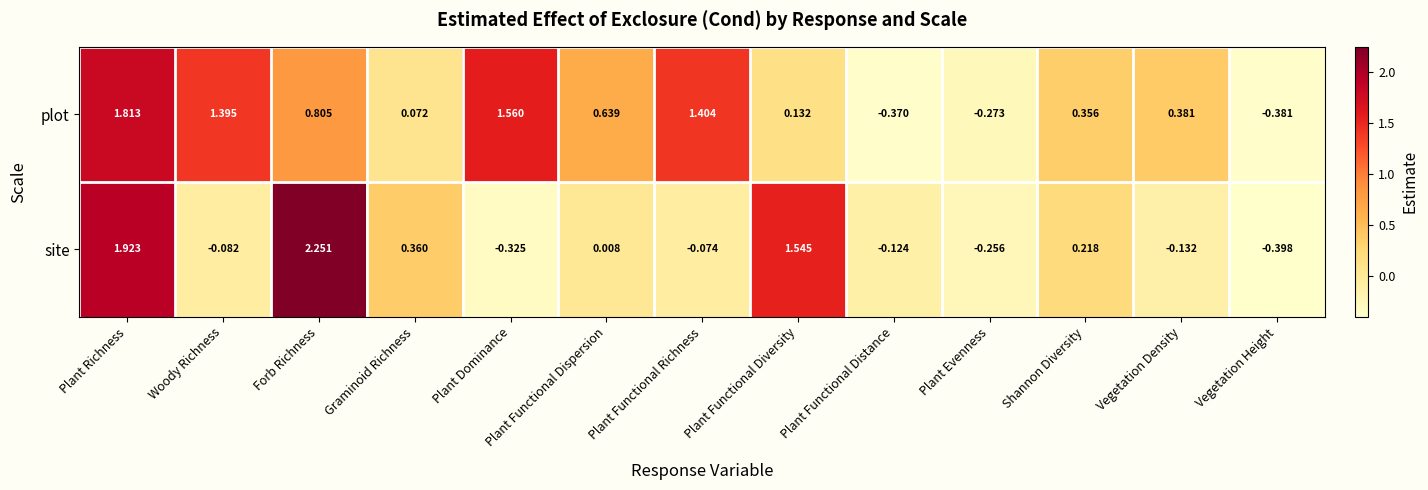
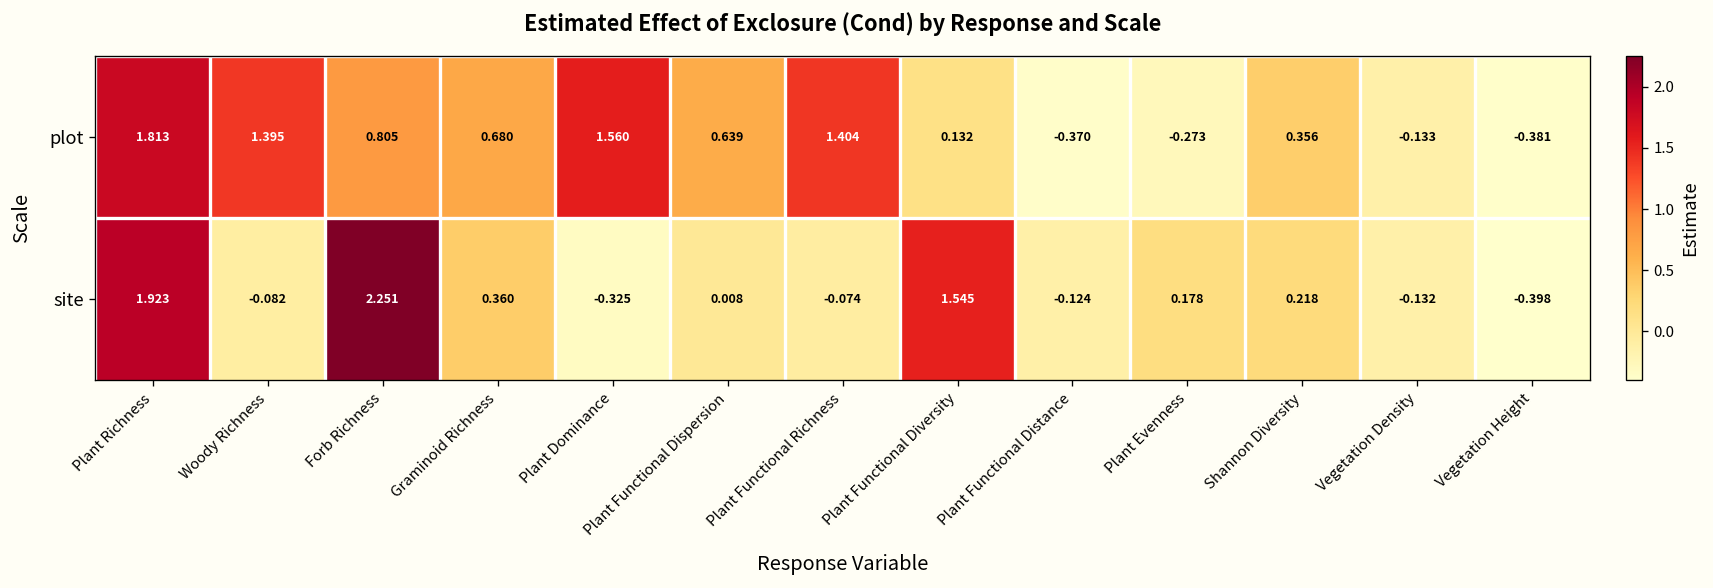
  {
    "plot": {
      "Plant Richness": 1.813,
      "Woody Richness": 1.395,
      "Forb Richness": 0.805,
-     "Graminoid Richness": 0.072,
+     "Graminoid Richness": 0.680,
      "Plant Dominance": 1.560,
      "Plant Functional Dispersion": 0.639,
      "Plant Functional Richness": 1.404,
      "Plant Functional Diversity": 0.132,
      "Plant Functional Distance": -0.370,
      "Plant Evenness": -0.273,
      "Shannon Diversity": 0.356,
-     "Vegetation Density": 0.381,
+     "Vegetation Density": -0.133,
      "Vegetation Height": -0.381
    },
    "site": {
      "Plant Richness": 1.923,
      "Woody Richness": -0.082,
      "Forb Richness": 2.251,
      "Graminoid Richness": 0.360,
      "Plant Dominance": -0.325,
      "Plant Functional Dispersion": 0.008,
      "Plant Functional Richness": -0.074,
      "Plant Functional Diversity": 1.545,
      "Plant Functional Distance": -0.124,
-     "Plant Evenness": -0.256,
+     "Plant Evenness": 0.178,
      "Shannon Diversity": 0.218,
      "Vegetation Density": -0.132,
      "Vegetation Height": -0.398
    }
  }
